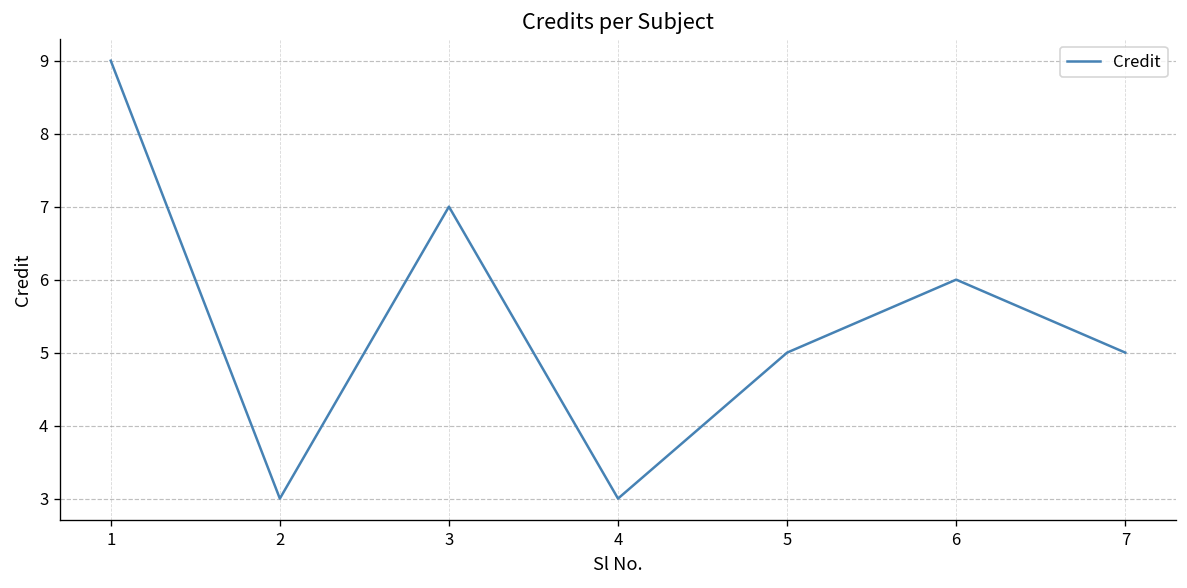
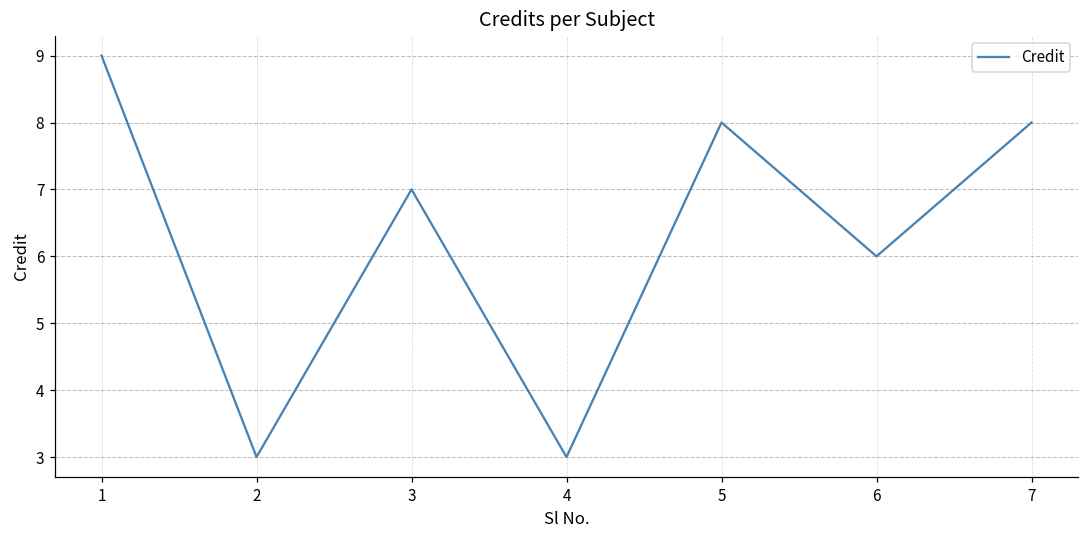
  {
    "1": 9,
    "2": 3,
    "3": 7,
    "4": 3,
-   "5": 5,
+   "5": 8,
    "6": 6,
-   "7": 5
+   "7": 8
  }
